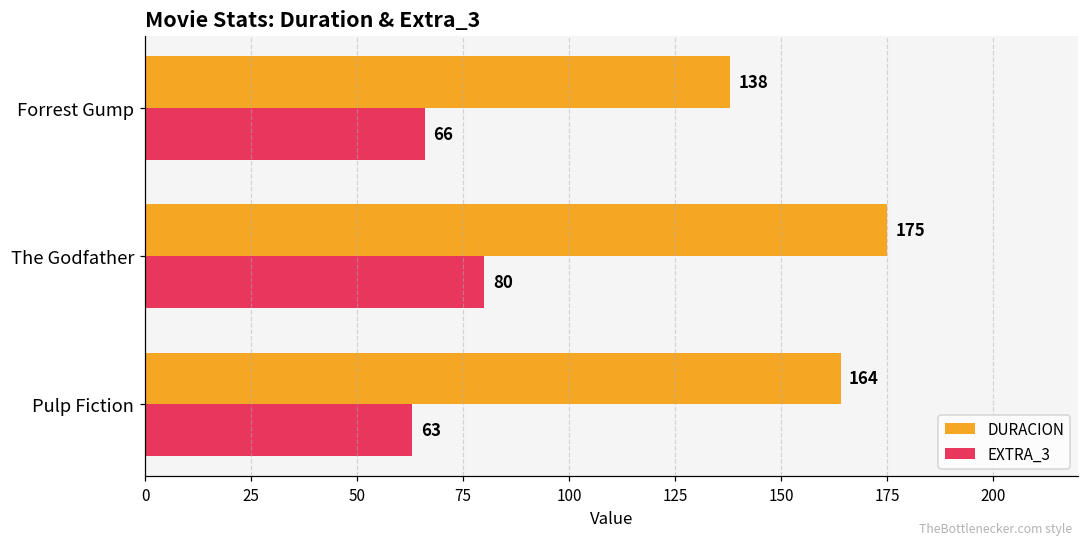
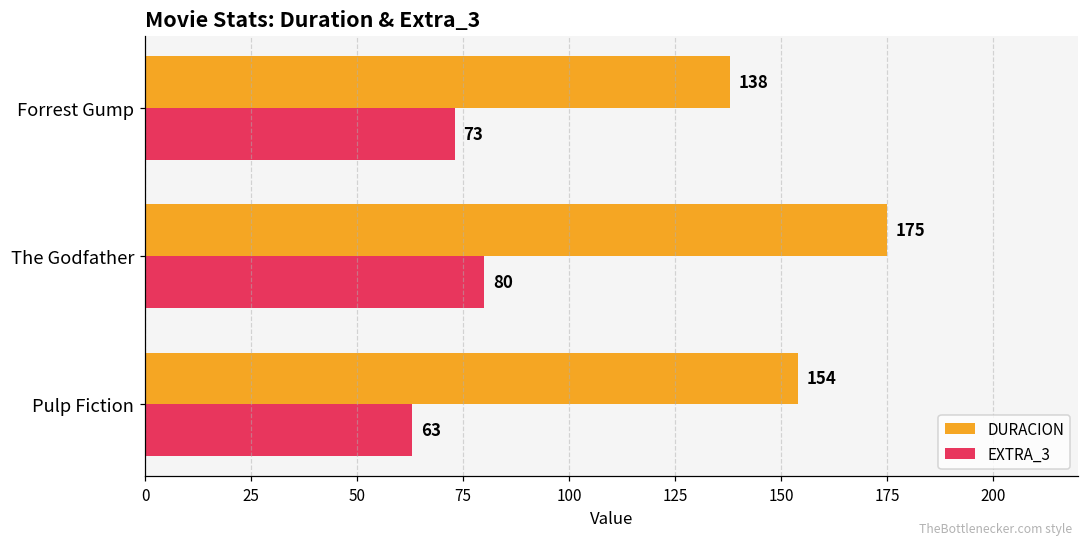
  {
    "DURACION": {
      "Forrest Gump": 138,
      "The Godfather": 175,
-     "Pulp Fiction": 164
+     "Pulp Fiction": 154
    },
    "EXTRA_3": {
-     "Forrest Gump": 66,
+     "Forrest Gump": 73,
      "The Godfather": 80,
      "Pulp Fiction": 63
    }
  }
